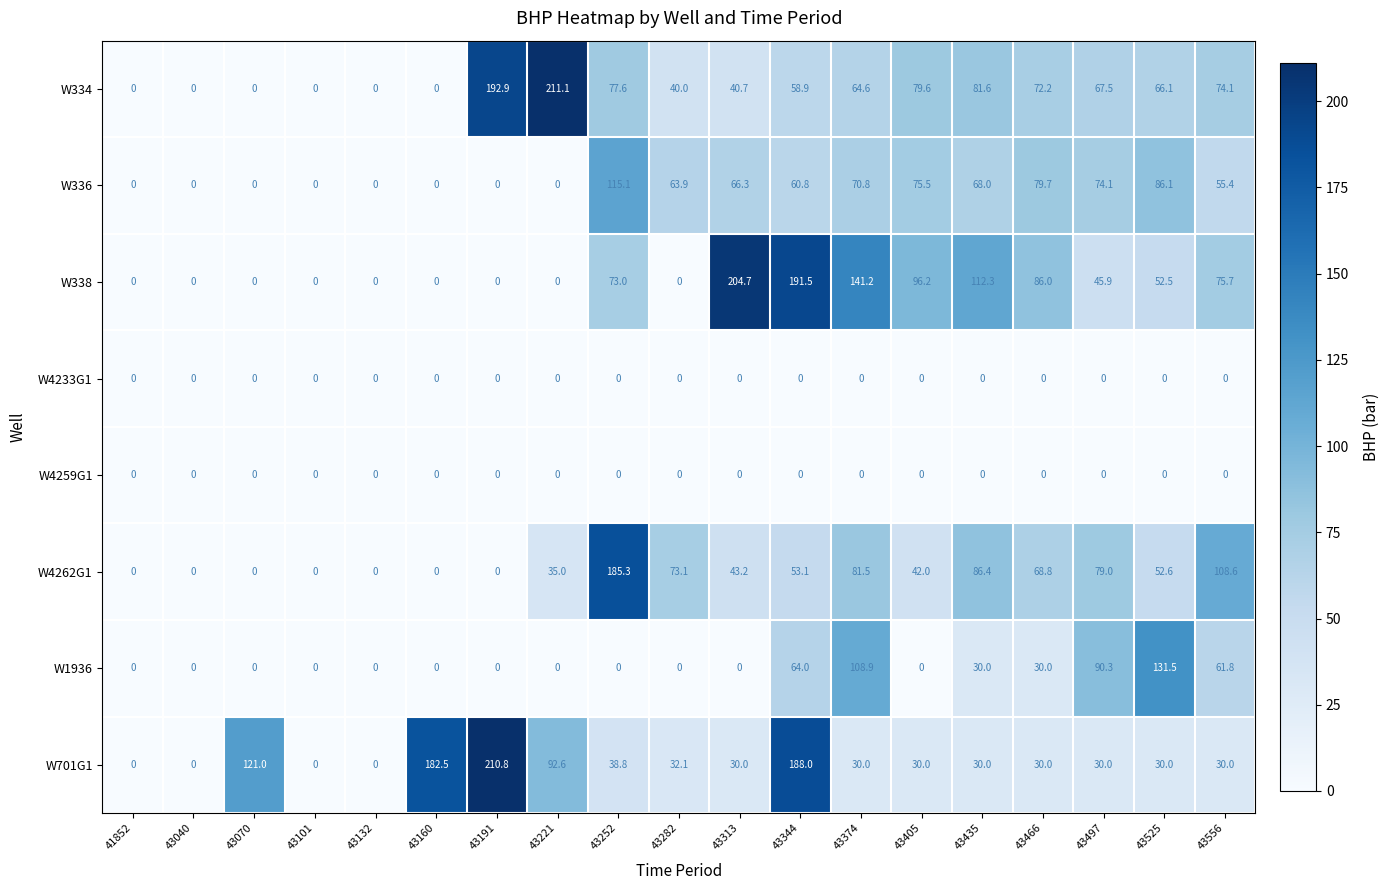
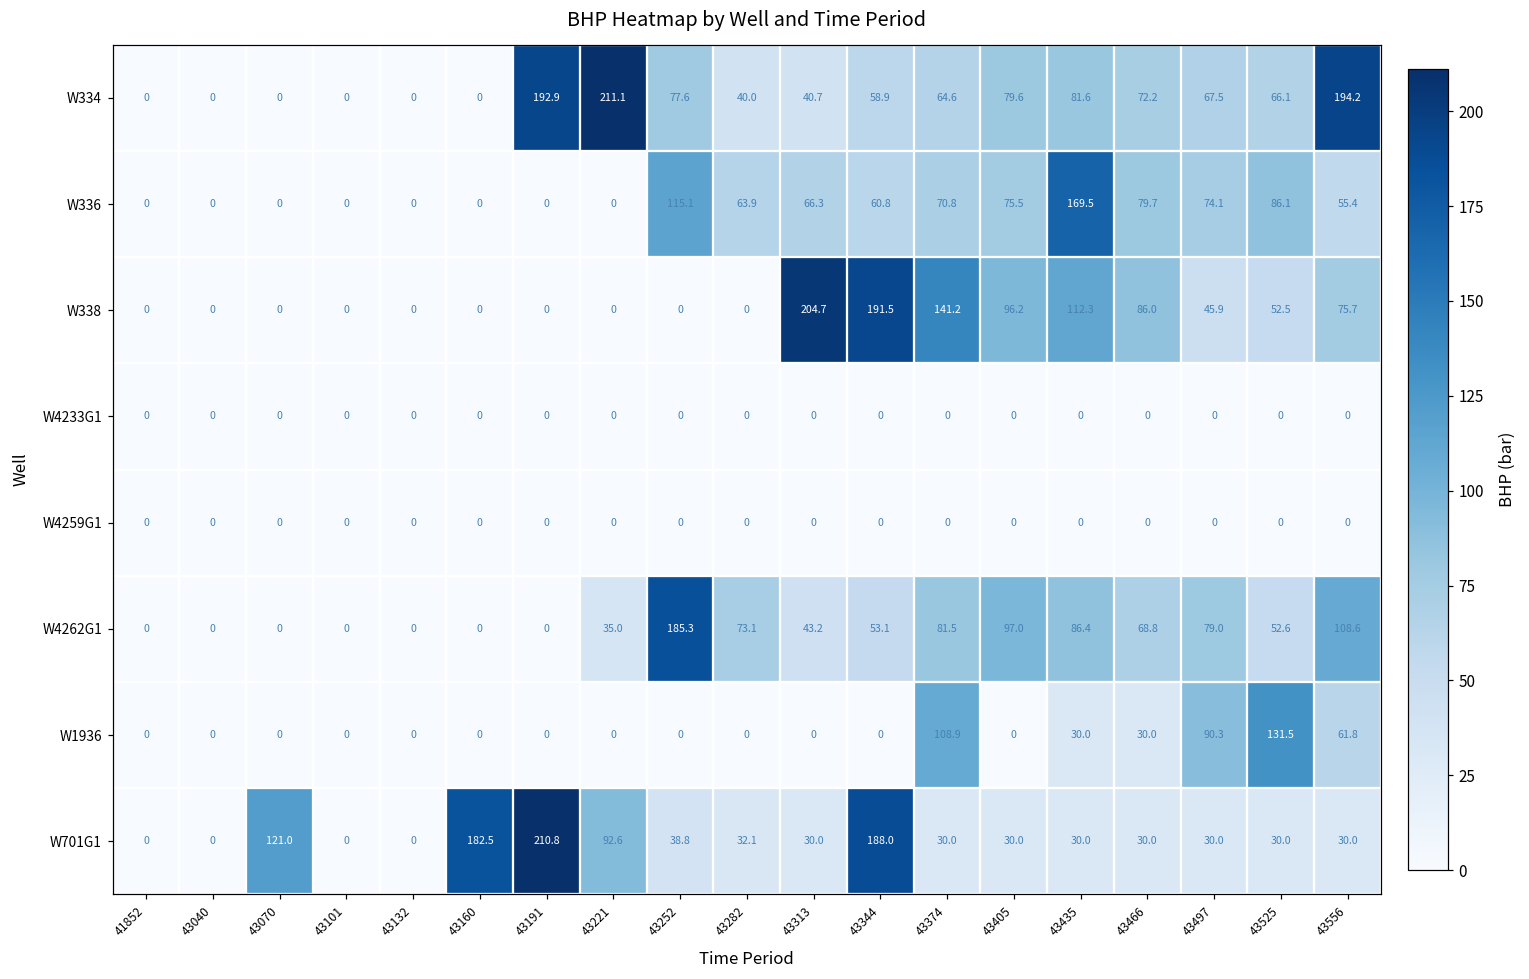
  {
    "W334": {
      "41852": 0,
      "43040": 0,
      "43070": 0,
      "43101": 0,
      "43132": 0,
      "43160": 0,
      "43191": 192.9,
      "43221": 211.1,
      "43252": 77.6,
      "43282": 40.0,
      "43313": 40.7,
      "43344": 58.9,
      "43374": 64.6,
      "43405": 79.6,
      "43435": 81.6,
      "43466": 72.2,
      "43497": 67.5,
      "43525": 66.1,
-     "43556": 74.1
+     "43556": 194.2
    },
    "W336": {
      "41852": 0,
      "43040": 0,
      "43070": 0,
      "43101": 0,
      "43132": 0,
      "43160": 0,
      "43191": 0,
      "43221": 0,
      "43282": 63.9,
      "43313": 66.3,
      "43344": 60.8,
      "43374": 70.8,
      "43405": 75.5,
-     "43435": 68.0,
+     "43435": 169.5,
      "43466": 79.7,
      "43497": 74.1,
      "43525": 86.1,
      "43556": 55.4
    },
    "W338": {
      "41852": 0,
      "43040": 0,
      "43070": 0,
      "43101": 0,
      "43132": 0,
      "43160": 0,
      "43191": 0,
      "43221": 0,
-     "43252": 73.0,
+     "43252": 0,
      "43282": 0,
      "43313": 204.7,
      "43344": 191.5,
      "43374": 141.2,
      "43405": 96.2,
      "43466": 86.0,
      "43497": 45.9,
      "43525": 52.5,
      "43556": 75.7
    },
    "W4233G1": {
      "41852": 0,
      "43040": 0,
      "43070": 0,
      "43101": 0,
      "43132": 0,
      "43160": 0,
      "43191": 0,
      "43221": 0,
      "43252": 0,
      "43282": 0,
      "43313": 0,
      "43344": 0,
      "43374": 0,
      "43405": 0,
      "43435": 0,
      "43466": 0,
      "43497": 0,
      "43525": 0,
      "43556": 0
    },
    "W4259G1": {
      "41852": 0,
      "43040": 0,
      "43070": 0,
      "43101": 0,
      "43132": 0,
      "43160": 0,
      "43191": 0,
      "43221": 0,
      "43252": 0,
      "43282": 0,
      "43313": 0,
      "43344": 0,
      "43374": 0,
      "43405": 0,
      "43435": 0,
      "43466": 0,
      "43497": 0,
      "43525": 0,
      "43556": 0
    },
    "W4262G1": {
      "41852": 0,
      "43040": 0,
      "43070": 0,
      "43101": 0,
      "43132": 0,
      "43160": 0,
      "43191": 0,
      "43221": 35.0,
      "43252": 185.3,
      "43282": 73.1,
      "43313": 43.2,
      "43344": 53.1,
      "43374": 81.5,
-     "43405": 42.0,
+     "43405": 97.0,
      "43435": 86.4,
      "43466": 68.8,
      "43497": 79.0,
      "43525": 52.6
    },
    "W1936": {
      "41852": 0,
      "43040": 0,
      "43070": 0,
      "43101": 0,
      "43132": 0,
      "43160": 0,
      "43191": 0,
      "43221": 0,
      "43252": 0,
      "43282": 0,
      "43313": 0,
-     "43344": 64.0,
+     "43344": 0,
      "43405": 0,
      "43435": 30.0,
      "43466": 30.0,
      "43497": 90.3,
      "43525": 131.5,
      "43556": 61.8
    },
    "W701G1": {
      "41852": 0,
      "43040": 0,
      "43070": 121.0,
      "43101": 0,
      "43132": 0,
      "43160": 182.5,
      "43191": 210.8,
      "43221": 92.6,
      "43252": 38.8,
      "43282": 32.1,
      "43313": 30.0,
      "43344": 188.0,
      "43374": 30.0,
      "43405": 30.0,
      "43435": 30.0,
      "43466": 30.0,
      "43497": 30.0,
      "43525": 30.0,
      "43556": 30.0
    }
  }
